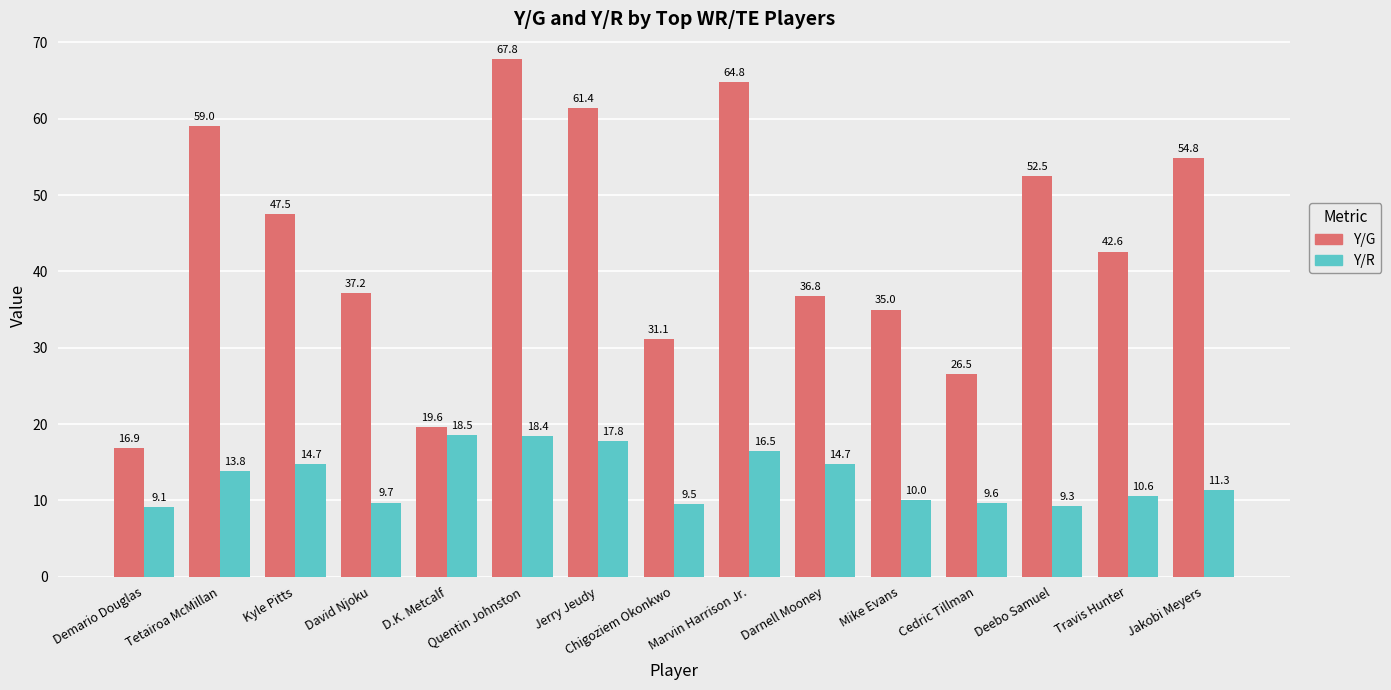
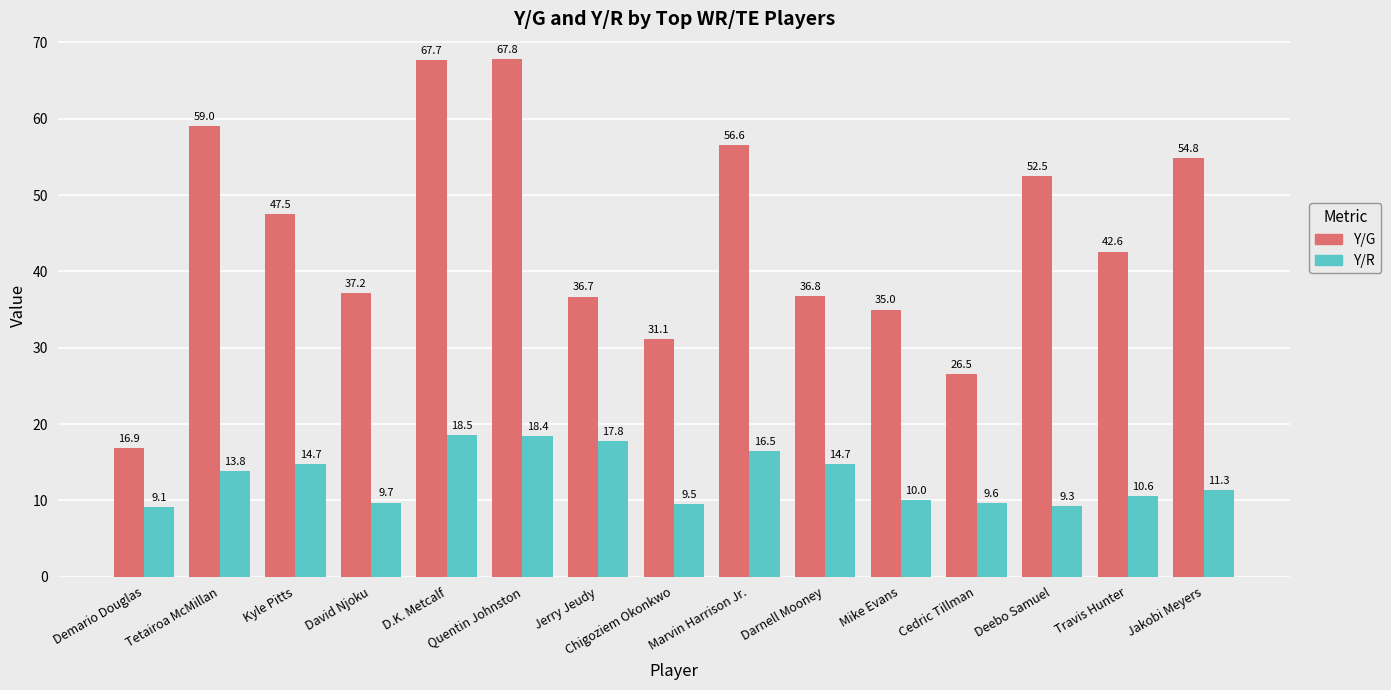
  {
    "Y/G": {
      "Demario Douglas": 16.9,
      "Tetairoa McMillan": 59.0,
      "Kyle Pitts": 47.5,
      "David Njoku": 37.2,
-     "D.K. Metcalf": 19.6,
+     "D.K. Metcalf": 67.7,
      "Quentin Johnston": 67.8,
-     "Jerry Jeudy": 61.4,
+     "Jerry Jeudy": 36.7,
      "Chigoziem Okonkwo": 31.1,
-     "Marvin Harrison Jr.": 64.8,
+     "Marvin Harrison Jr.": 56.6,
      "Darnell Mooney": 36.8,
      "Mike Evans": 35.0,
      "Cedric Tillman": 26.5,
      "Deebo Samuel": 52.5,
      "Travis Hunter": 42.6,
      "Jakobi Meyers": 54.8
    },
    "Y/R": {
      "Demario Douglas": 9.1,
      "Tetairoa McMillan": 13.8,
      "Kyle Pitts": 14.7,
      "David Njoku": 9.7,
      "D.K. Metcalf": 18.5,
      "Quentin Johnston": 18.4,
      "Jerry Jeudy": 17.8,
      "Chigoziem Okonkwo": 9.5,
      "Marvin Harrison Jr.": 16.5,
      "Darnell Mooney": 14.7,
      "Mike Evans": 10.0,
      "Cedric Tillman": 9.6,
      "Deebo Samuel": 9.3,
      "Travis Hunter": 10.6,
      "Jakobi Meyers": 11.3
    }
  }
